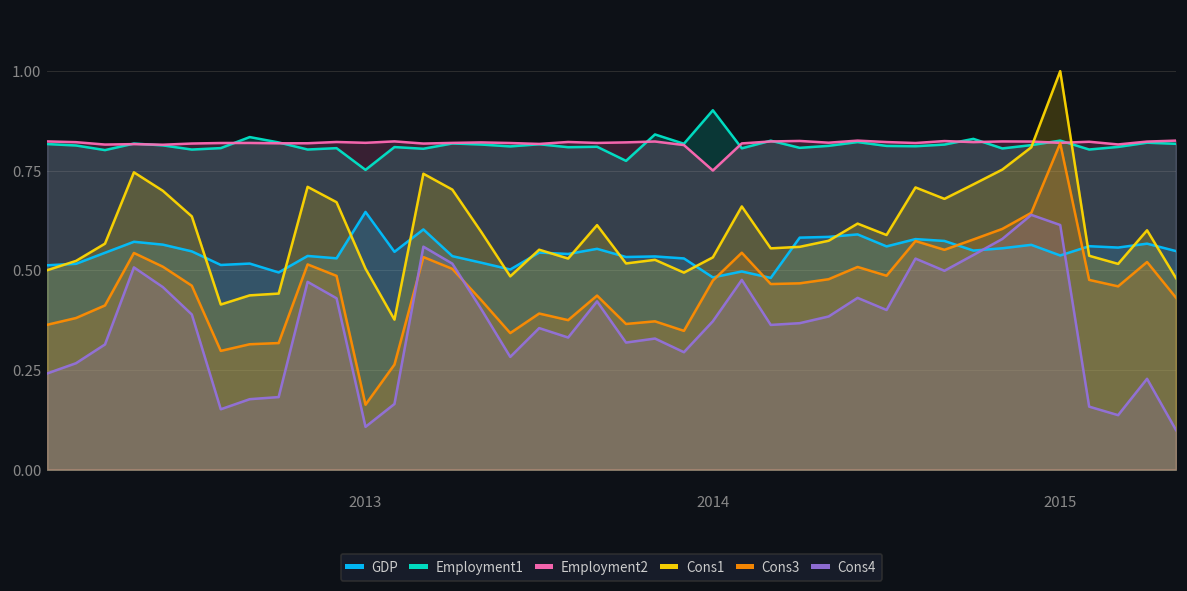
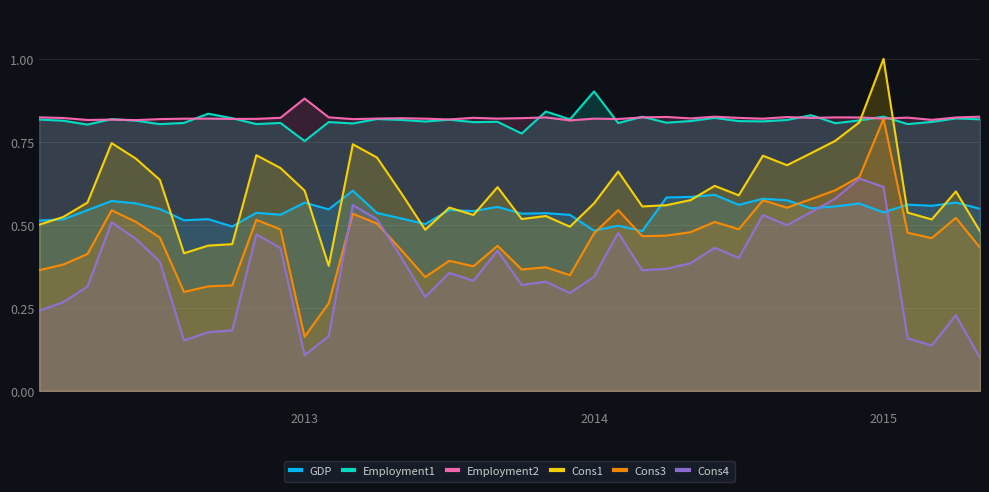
  {
    "GDP": {
-     "2013": 0.65,
+     "2013": 0.57,
      "2014": 0.48,
      "2015": 0.54
    },
    "Employment1": {
      "2013": 0.75,
      "2014": 0.90
    },
    "Employment2": {
-     "2013": 0.82,
-     "2014": 0.75
+     "2013": 0.88,
+     "2014": 0.82
    },
    "Cons1": {
-     "2013": 0.50,
-     "2014": 0.53,
+     "2013": 0.60,
+     "2014": 0.56,
      "2015": 1.00
    },
    "Cons3": {
      "2013": 0.16,
      "2014": 0.47
    },
    "Cons4": {
      "2013": 0.11,
-     "2014": 0.37,
+     "2014": 0.34,
      "2015": 0.61
    }
  }
